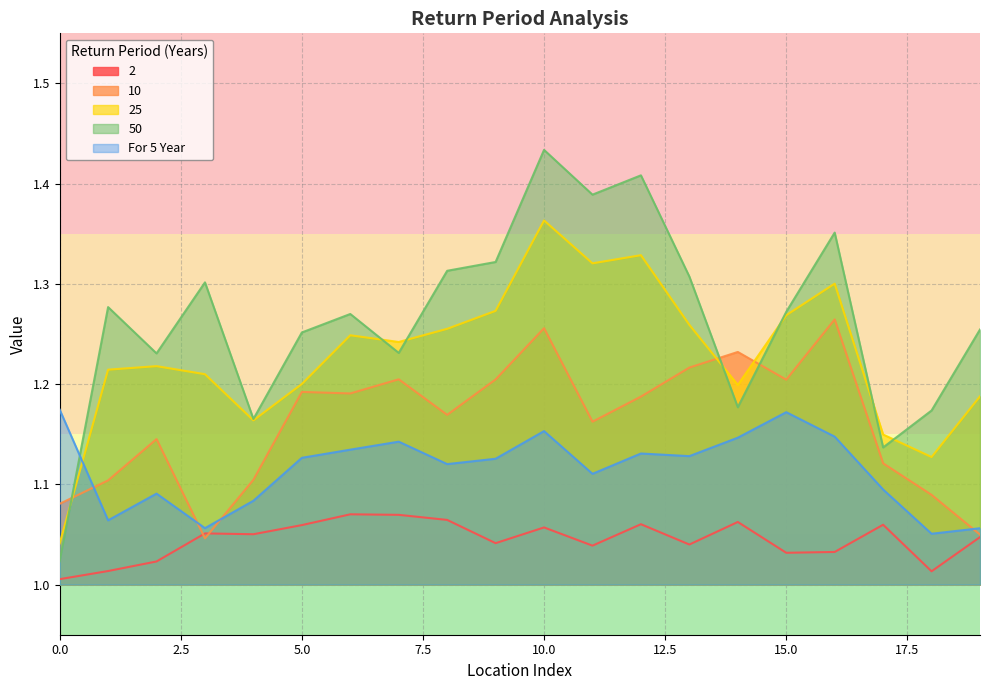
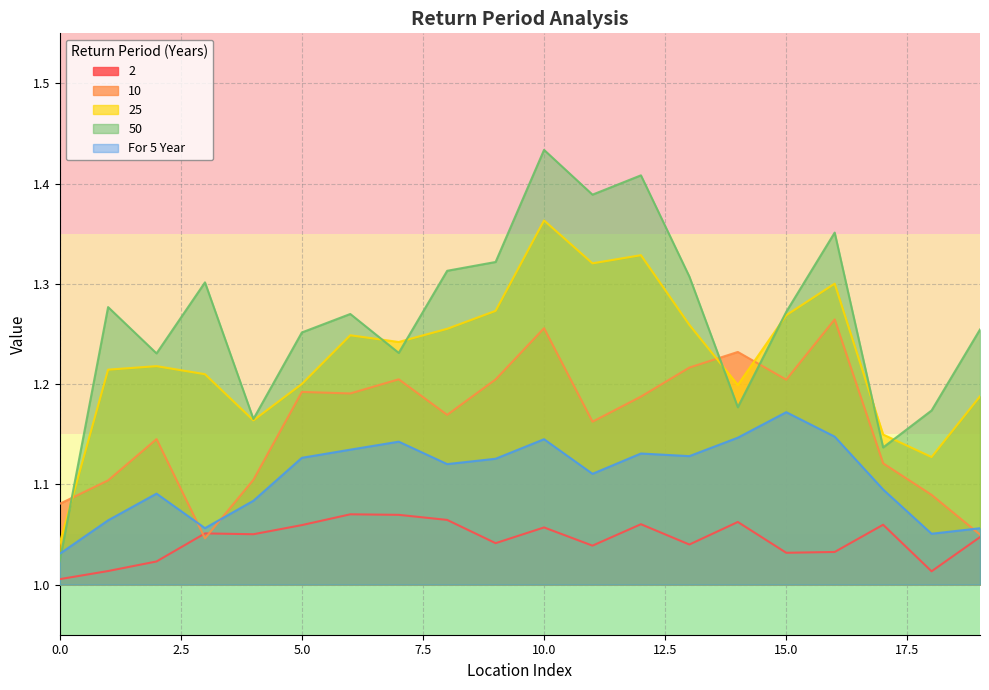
  {
    "2": {
      "0.0": 1.005,
      "5.0": 1.059,
      "10.0": 1.057,
      "15.0": 1.032
    },
    "10": {
      "0.0": 1.081,
      "5.0": 1.192,
      "10.0": 1.256,
      "15.0": 1.204
    },
    "25": {
      "0.0": 1.041,
      "5.0": 1.200,
      "10.0": 1.363,
      "15.0": 1.269
    },
    "50": {
      "0.0": 1.023,
      "5.0": 1.252,
      "10.0": 1.434,
      "15.0": 1.272
    },
    "For 5 Year": {
-     "0.0": 1.175,
+     "0.0": 1.031,
      "5.0": 1.127,
-     "10.0": 1.153,
+     "10.0": 1.145,
      "15.0": 1.172
    }
  }
